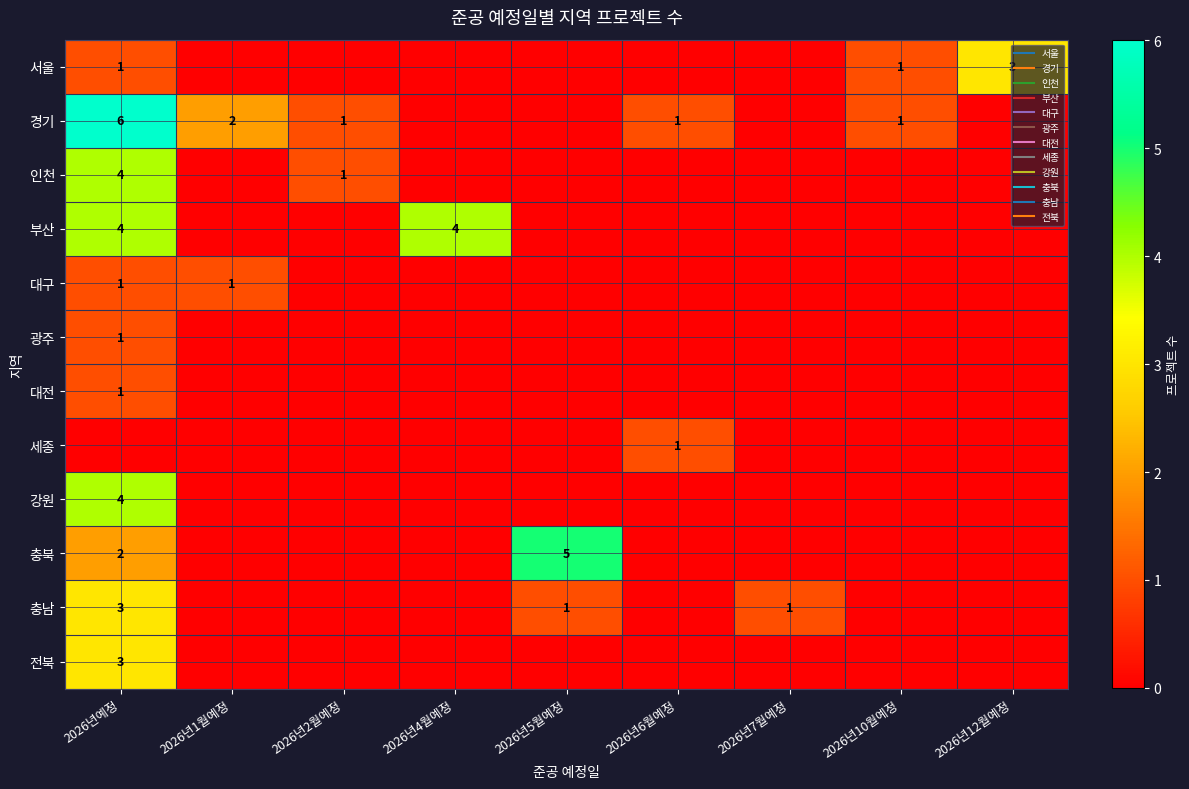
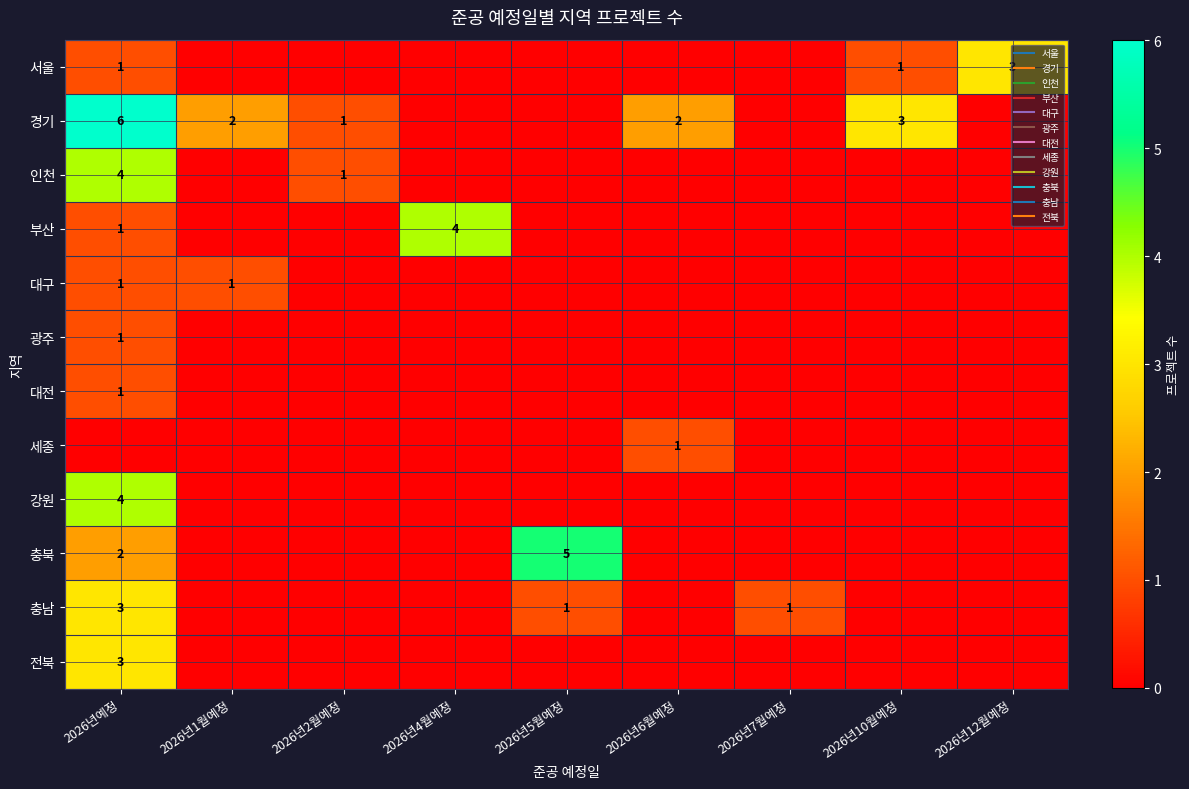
  {
    "서울": {
      "2026년예정": 1,
      "2026년10월예정": 1
    },
    "경기": {
      "2026년예정": 6,
      "2026년1월예정": 2,
      "2026년2월예정": 1,
-     "2026년6월예정": 1,
-     "2026년10월예정": 1
+     "2026년6월예정": 2,
+     "2026년10월예정": 3
    },
    "인천": {
      "2026년예정": 4,
      "2026년2월예정": 1
    },
    "부산": {
-     "2026년예정": 4,
+     "2026년예정": 1,
      "2026년4월예정": 4
    },
    "대구": {
      "2026년예정": 1,
      "2026년1월예정": 1
    },
    "광주": {
      "2026년예정": 1
    },
    "대전": {
      "2026년예정": 1
    },
    "세종": {
      "2026년6월예정": 1
    },
    "강원": {
      "2026년예정": 4
    },
    "충북": {
      "2026년예정": 2,
      "2026년5월예정": 5
    },
    "충남": {
      "2026년예정": 3,
      "2026년5월예정": 1,
      "2026년7월예정": 1
    },
    "전북": {
      "2026년예정": 3
    }
  }
